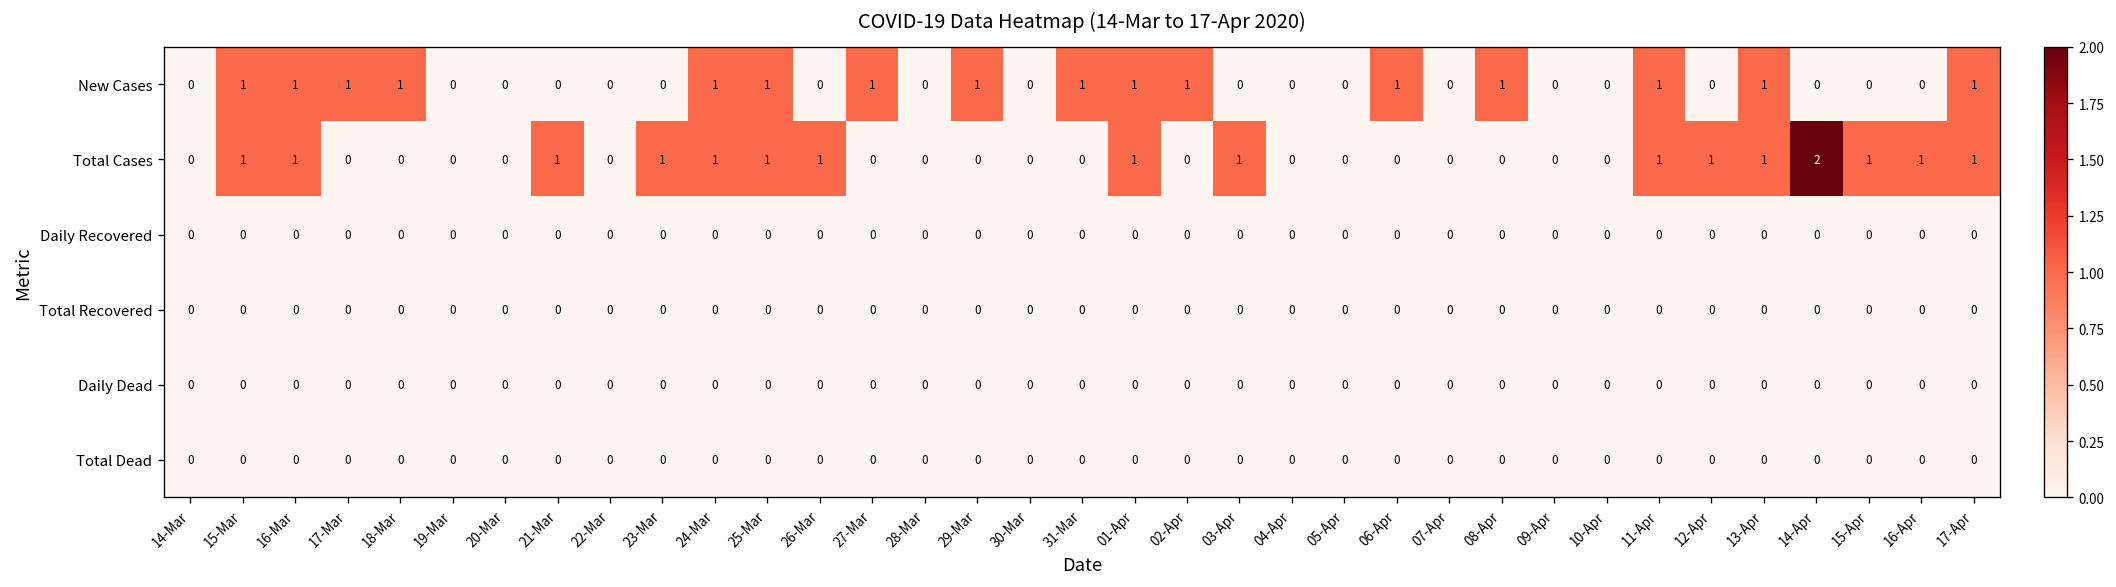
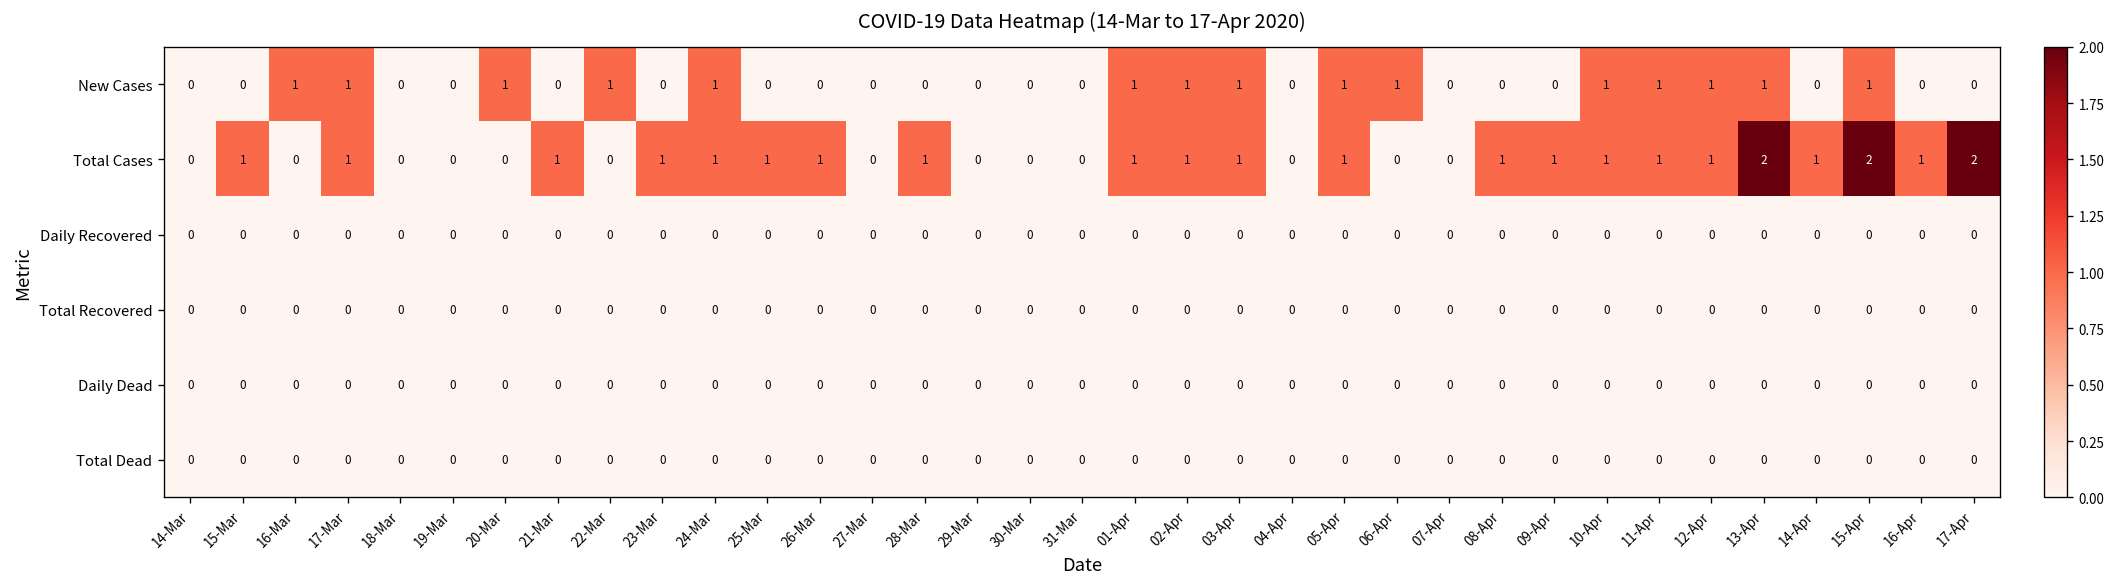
  {
    "New Cases": {
      "14-Mar": 0,
-     "15-Mar": 1,
+     "15-Mar": 0,
      "16-Mar": 1,
      "17-Mar": 1,
-     "18-Mar": 1,
+     "18-Mar": 0,
      "19-Mar": 0,
-     "20-Mar": 0,
+     "20-Mar": 1,
      "21-Mar": 0,
-     "22-Mar": 0,
+     "22-Mar": 1,
      "23-Mar": 0,
      "24-Mar": 1,
-     "25-Mar": 1,
+     "25-Mar": 0,
      "26-Mar": 0,
-     "27-Mar": 1,
+     "27-Mar": 0,
      "28-Mar": 0,
-     "29-Mar": 1,
+     "29-Mar": 0,
      "30-Mar": 0,
-     "31-Mar": 1,
+     "31-Mar": 0,
      "01-Apr": 1,
      "02-Apr": 1,
-     "03-Apr": 0,
+     "03-Apr": 1,
      "04-Apr": 0,
-     "05-Apr": 0,
+     "05-Apr": 1,
      "06-Apr": 1,
      "07-Apr": 0,
-     "08-Apr": 1,
+     "08-Apr": 0,
      "09-Apr": 0,
-     "10-Apr": 0,
+     "10-Apr": 1,
      "11-Apr": 1,
-     "12-Apr": 0,
+     "12-Apr": 1,
      "13-Apr": 1,
      "14-Apr": 0,
-     "15-Apr": 0,
+     "15-Apr": 1,
      "16-Apr": 0,
-     "17-Apr": 1
+     "17-Apr": 0
    },
    "Total Cases": {
      "14-Mar": 0,
      "15-Mar": 1,
-     "16-Mar": 1,
-     "17-Mar": 0,
+     "16-Mar": 0,
+     "17-Mar": 1,
      "18-Mar": 0,
      "19-Mar": 0,
      "20-Mar": 0,
      "21-Mar": 1,
      "22-Mar": 0,
      "23-Mar": 1,
      "24-Mar": 1,
      "25-Mar": 1,
      "26-Mar": 1,
      "27-Mar": 0,
-     "28-Mar": 0,
+     "28-Mar": 1,
      "29-Mar": 0,
      "30-Mar": 0,
      "31-Mar": 0,
      "01-Apr": 1,
-     "02-Apr": 0,
+     "02-Apr": 1,
      "03-Apr": 1,
      "04-Apr": 0,
-     "05-Apr": 0,
+     "05-Apr": 1,
      "06-Apr": 0,
      "07-Apr": 0,
-     "08-Apr": 0,
-     "09-Apr": 0,
-     "10-Apr": 0,
+     "08-Apr": 1,
+     "09-Apr": 1,
+     "10-Apr": 1,
      "11-Apr": 1,
      "12-Apr": 1,
-     "13-Apr": 1,
-     "14-Apr": 2,
-     "15-Apr": 1,
+     "13-Apr": 2,
+     "14-Apr": 1,
+     "15-Apr": 2,
      "16-Apr": 1,
-     "17-Apr": 1
+     "17-Apr": 2
    }
  }
